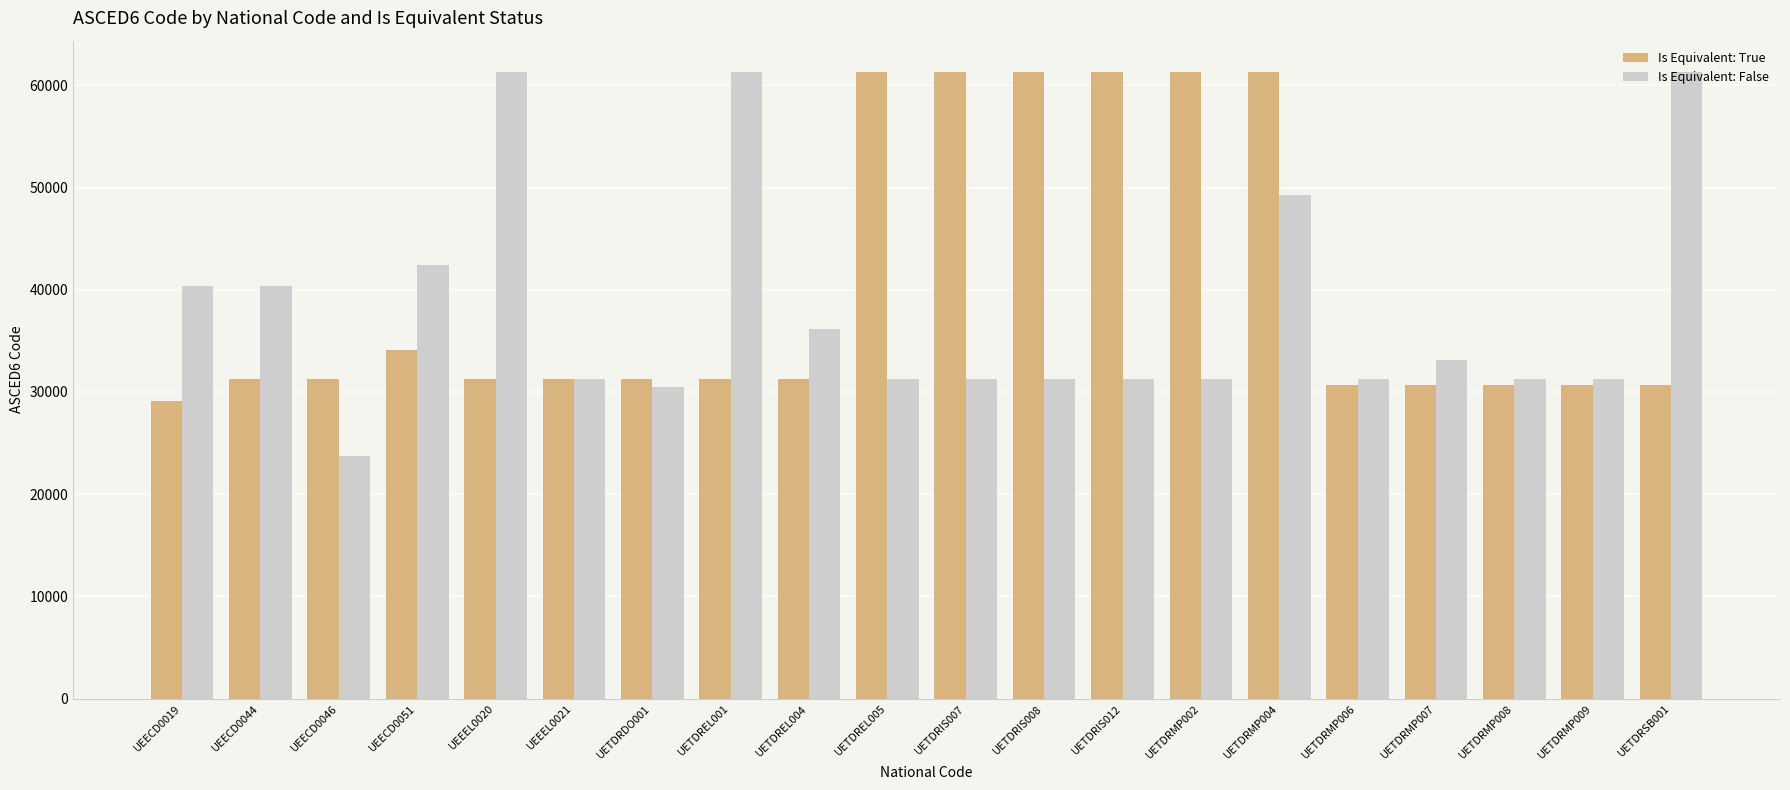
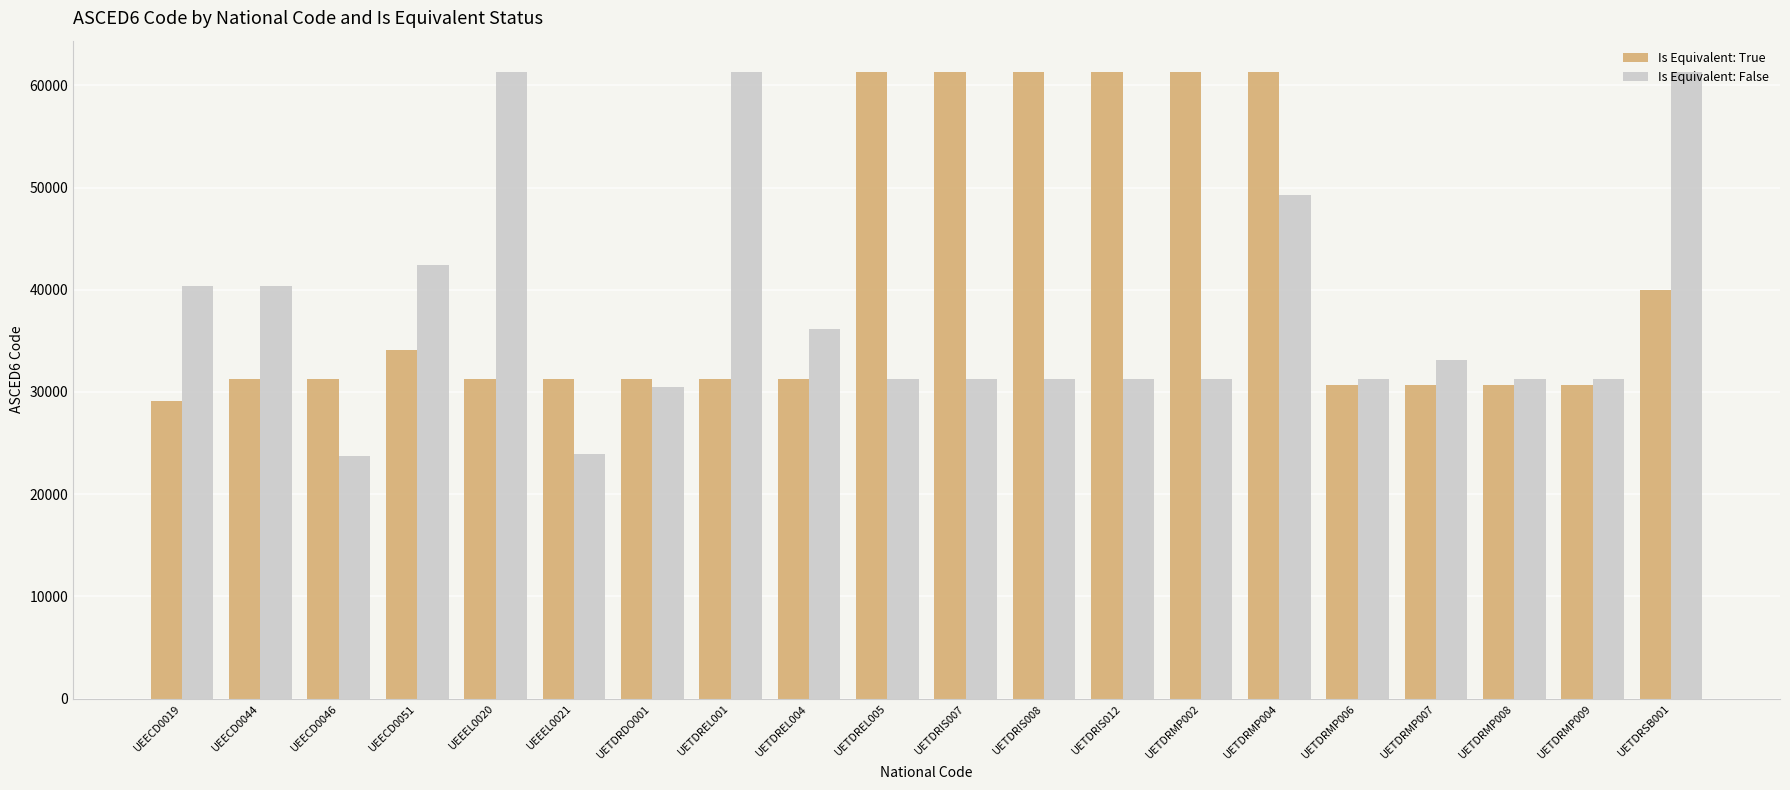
  {
    "Is Equivalent: True": {
      "UEECD0019": 29100,
      "UEECD0044": 31300,
      "UEECD0046": 31300,
      "UEECD0051": 34100,
      "UEEEL0020": 31300,
      "UEEEL0021": 31300,
      "UETDRDO001": 31300,
      "UETDREL001": 31300,
      "UETDREL004": 31300,
      "UETDREL005": 61300,
      "UETDRIS007": 61300,
      "UETDRIS008": 61300,
      "UETDRIS012": 61300,
      "UETDRMP002": 61300,
      "UETDRMP004": 61300,
      "UETDRMP006": 30700,
      "UETDRMP007": 30700,
      "UETDRMP008": 30700,
      "UETDRMP009": 30700,
-     "UETDRSB001": 30700
+     "UETDRSB001": 40000
    },
    "Is Equivalent: False": {
      "UEECD0019": 40300,
      "UEECD0044": 40300,
      "UEECD0046": 23800,
      "UEECD0051": 42500,
      "UEEEL0020": 61300,
-     "UEEEL0021": 31300,
+     "UEEEL0021": 24000,
      "UETDRDO001": 30500,
      "UETDREL001": 61300,
      "UETDREL004": 36100,
      "UETDREL005": 31300,
      "UETDRIS007": 31300,
      "UETDRIS008": 31300,
      "UETDRIS012": 31300,
      "UETDRMP002": 31300,
      "UETDRMP004": 49300,
      "UETDRMP006": 31300,
      "UETDRMP007": 33100,
      "UETDRMP008": 31300,
      "UETDRMP009": 31300,
      "UETDRSB001": 61300
    }
  }
